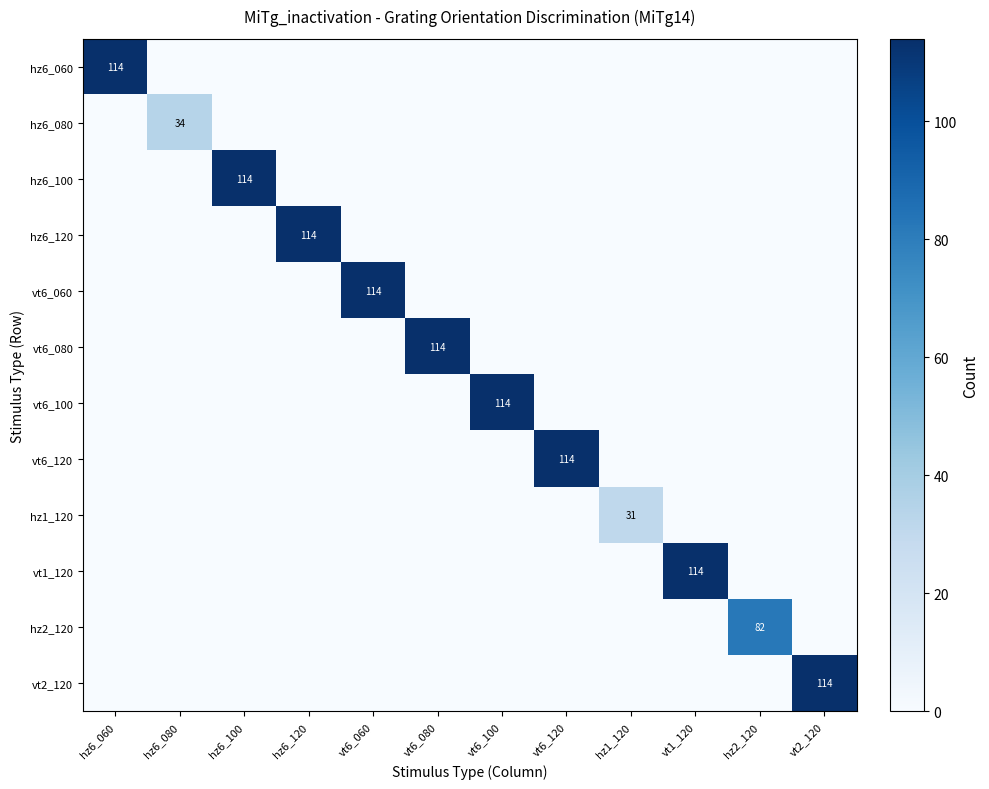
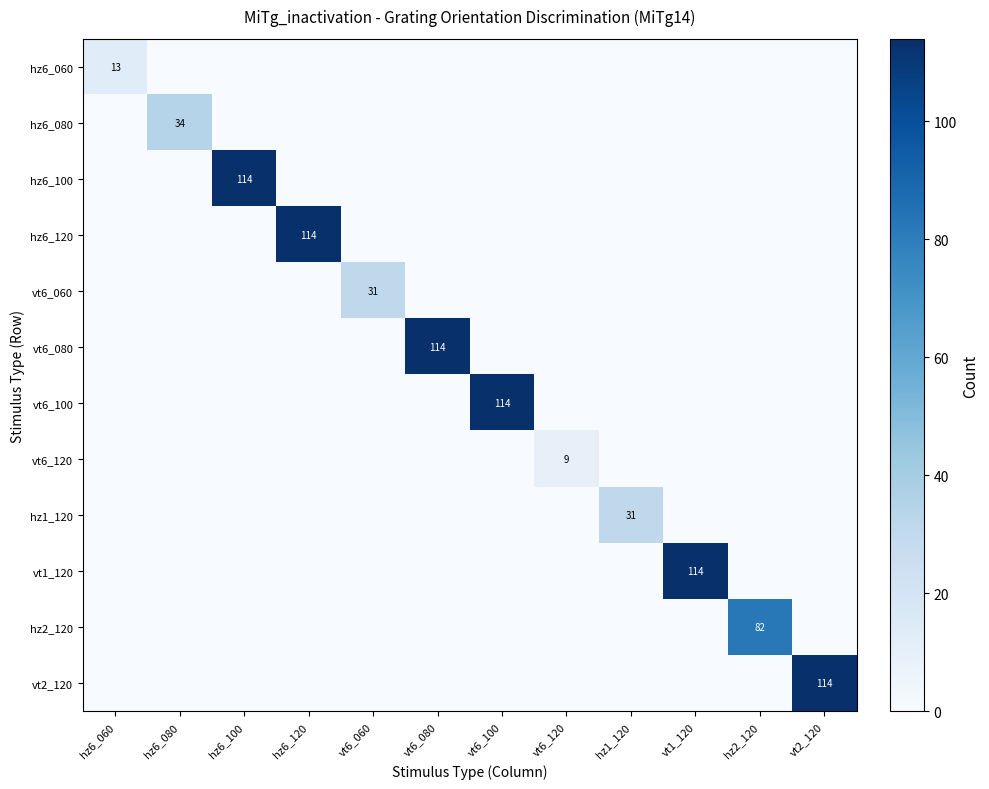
  {
    "hz6_060": {
-     "hz6_060": 114
+     "hz6_060": 13
    },
    "hz6_080": {
      "hz6_080": 34
    },
    "hz6_100": {
      "hz6_100": 114
    },
    "hz6_120": {
      "hz6_120": 114
    },
    "vt6_060": {
-     "vt6_060": 114
+     "vt6_060": 31
    },
    "vt6_080": {
      "vt6_080": 114
    },
    "vt6_100": {
      "vt6_100": 114
    },
    "vt6_120": {
-     "vt6_120": 114
+     "vt6_120": 9
    },
    "hz1_120": {
      "hz1_120": 31
    },
    "vt1_120": {
      "vt1_120": 114
    },
    "hz2_120": {
      "hz2_120": 82
    },
    "vt2_120": {
      "vt2_120": 114
    }
  }
